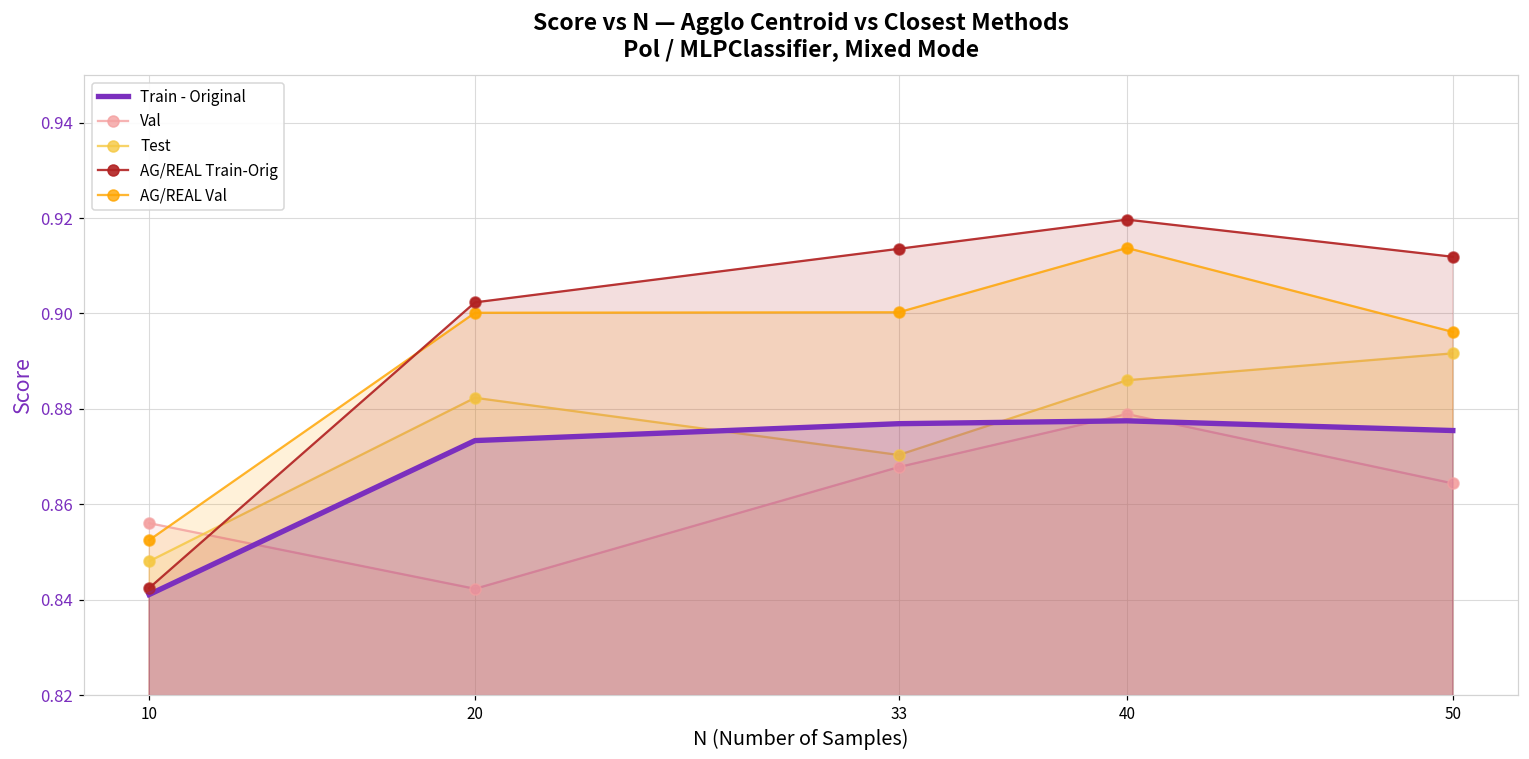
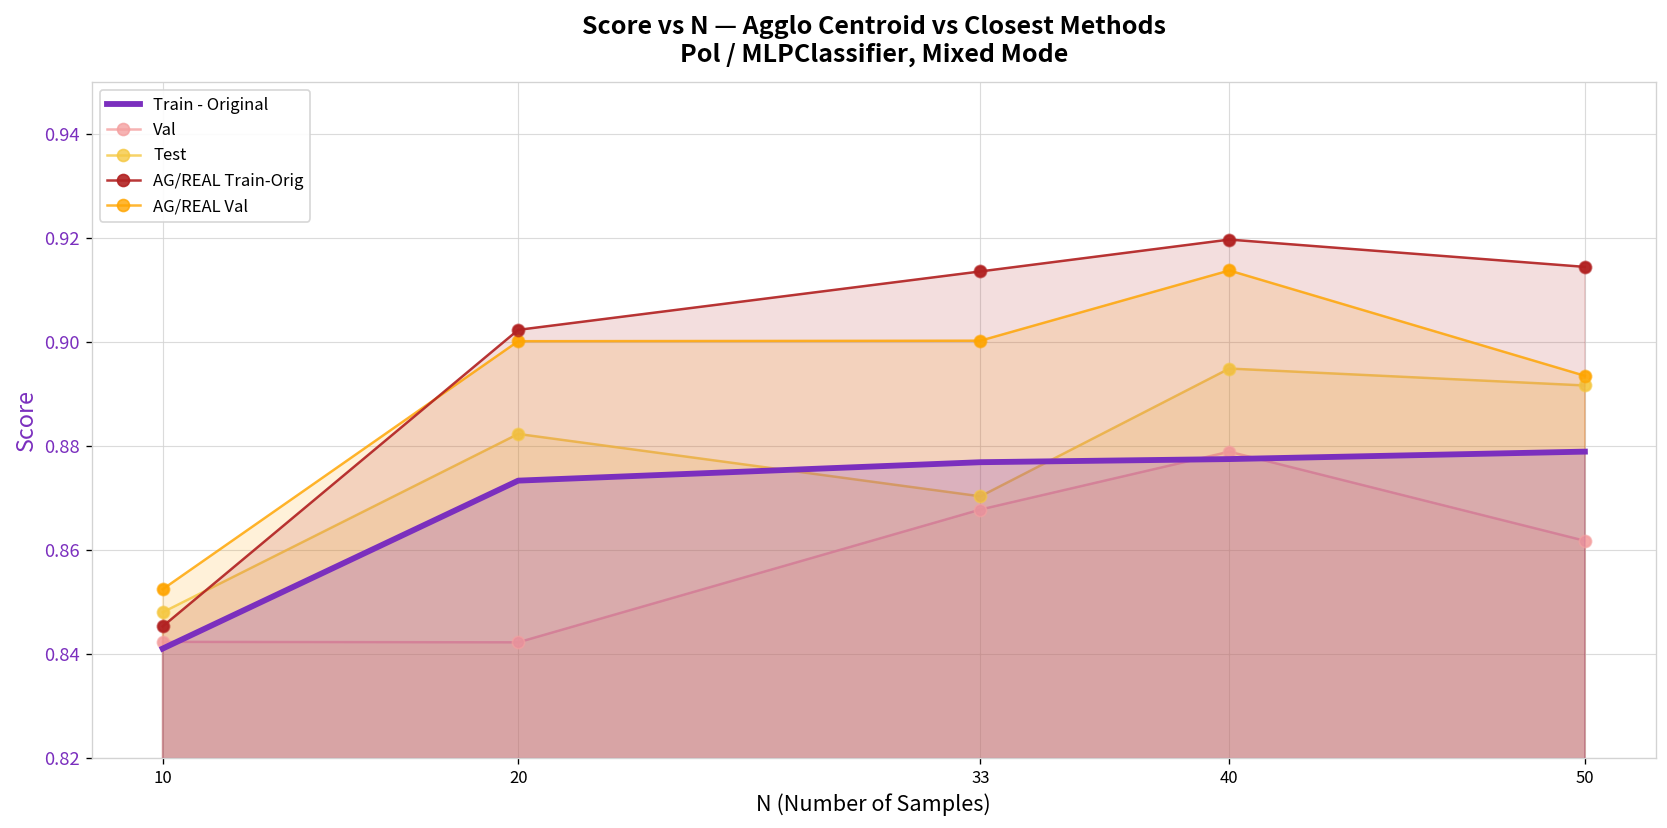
  {
    "Train - Original": {
      "10": 0.841,
      "20": 0.873,
      "33": 0.877,
      "40": 0.878,
-     "50": 0.875
+     "50": 0.879
    },
    "Val": {
-     "10": 0.856,
+     "10": 0.842,
      "20": 0.842,
      "33": 0.868,
      "40": 0.879,
-     "50": 0.864
+     "50": 0.862
    },
    "Test": {
      "10": 0.848,
      "20": 0.882,
      "33": 0.870,
-     "40": 0.886,
+     "40": 0.895,
      "50": 0.892
    },
    "AG/REAL Train-Orig": {
-     "10": 0.842,
+     "10": 0.845,
      "20": 0.902,
      "33": 0.914,
      "40": 0.920,
-     "50": 0.912
+     "50": 0.914
    },
    "AG/REAL Val": {
      "10": 0.852,
      "20": 0.900,
      "33": 0.900,
      "40": 0.914,
-     "50": 0.896
+     "50": 0.893
    }
  }
